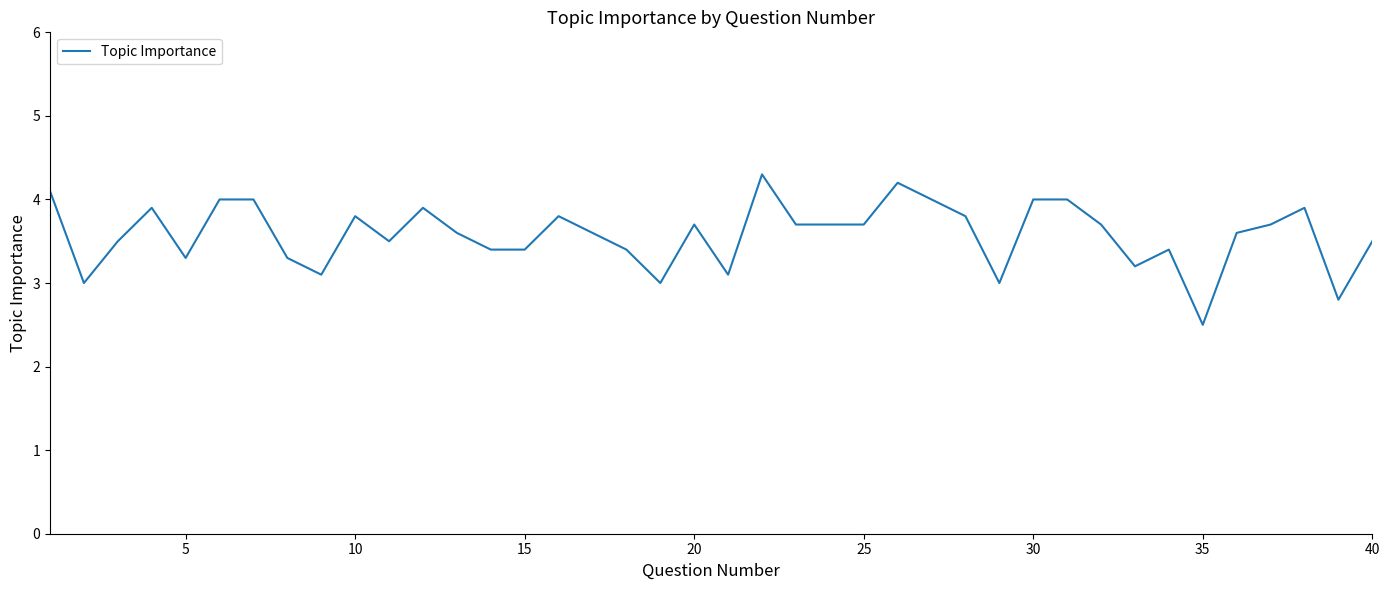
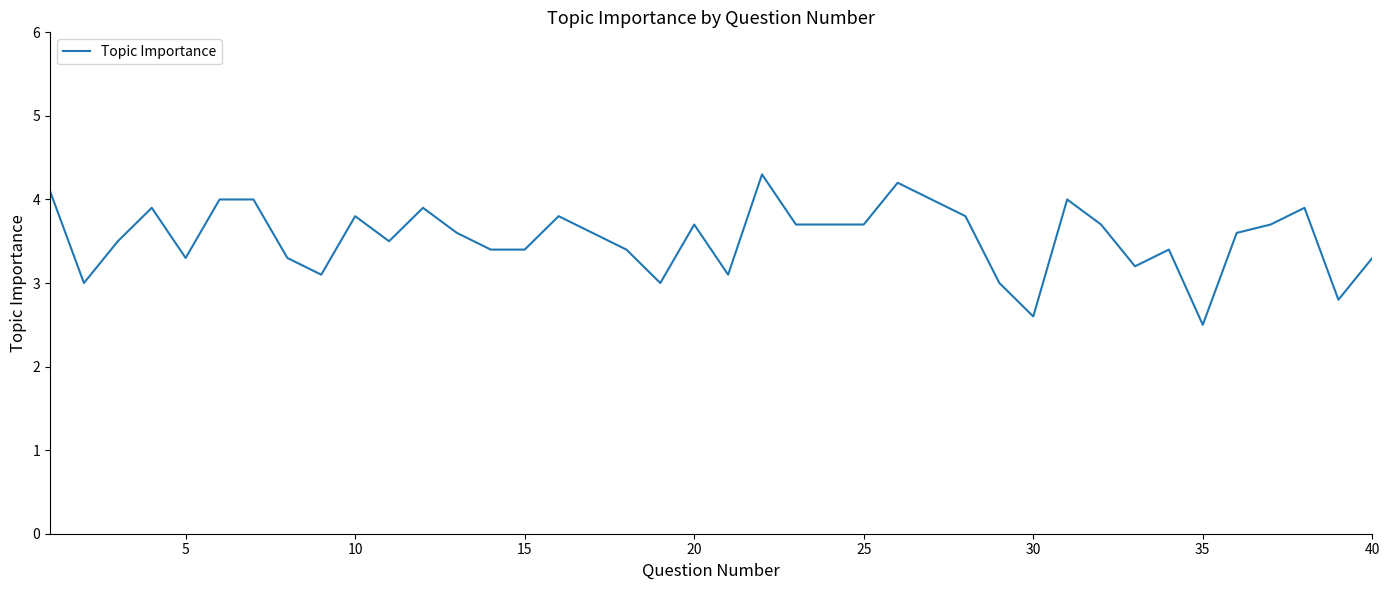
  {
    "5": 3.3,
    "10": 3.8,
    "15": 3.4,
    "20": 3.7,
    "25": 3.7,
-   "30": 4.0,
+   "30": 2.6,
    "35": 2.5,
-   "40": 3.5
+   "40": 3.3
  }
